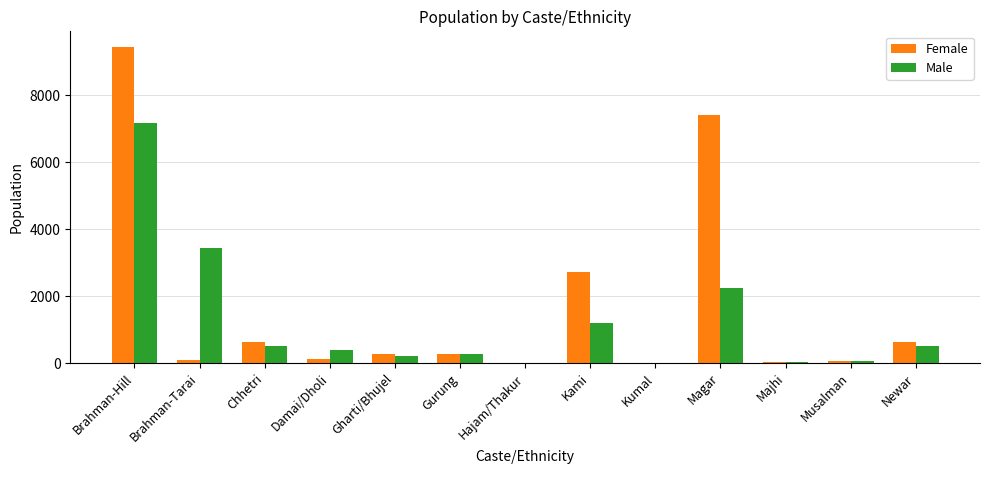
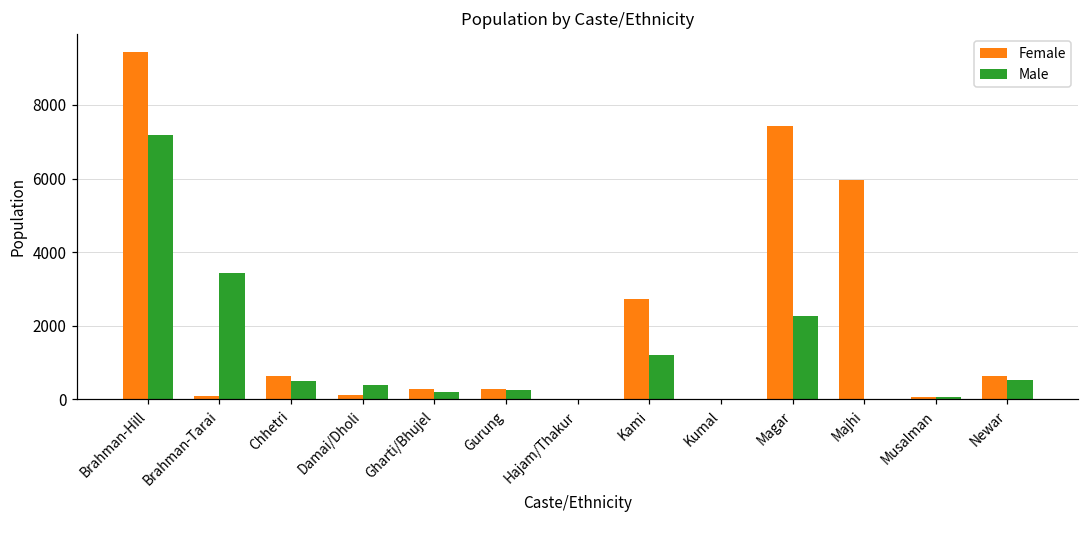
  {
    "Female": {
      "Brahman-Hill": 9400,
      "Brahman-Tarai": 100,
      "Chhetri": 600,
      "Damai/Dholi": 100,
      "Gharti/Bhujel": 300,
      "Gurung": 300,
      "Kami": 2700,
      "Magar": 7400,
-     "Majhi": 0,
+     "Majhi": 6000,
      "Newar": 600
    },
    "Male": {
      "Brahman-Hill": 7200,
      "Brahman-Tarai": 3400,
      "Chhetri": 500,
      "Damai/Dholi": 400,
      "Gharti/Bhujel": 200,
      "Gurung": 300,
      "Kami": 1200,
      "Magar": 2300,
      "Musalman": 100,
      "Newar": 500
    }
  }
